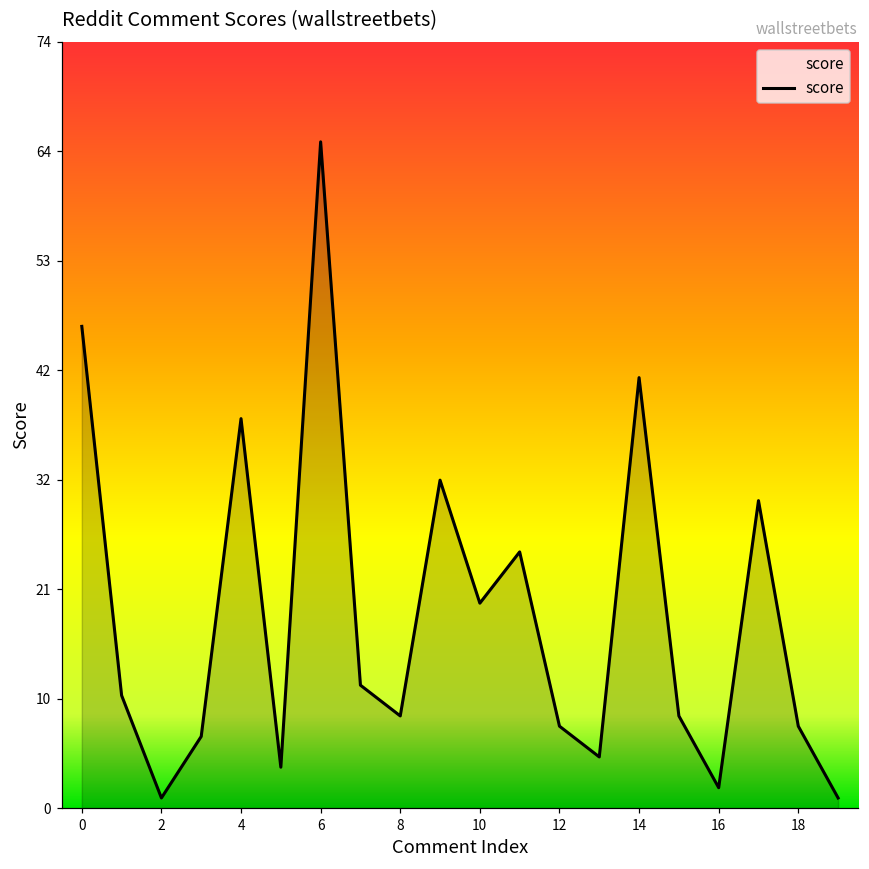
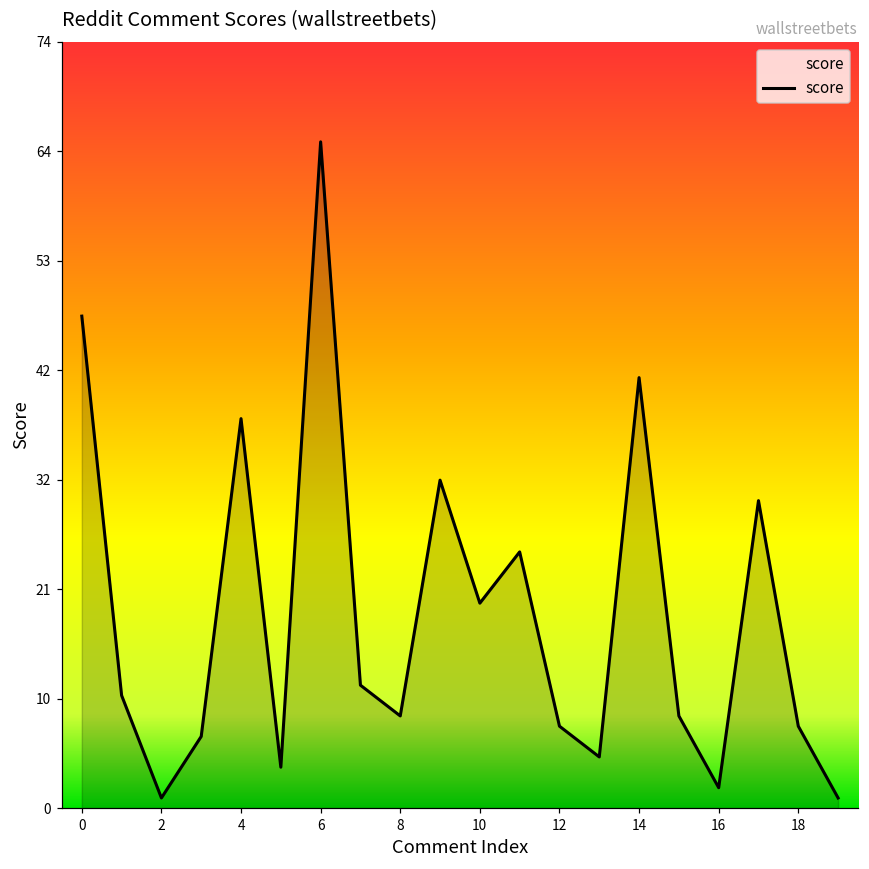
  {
-   "0": 47,
+   "0": 48,
    "2": 1,
    "4": 38,
    "6": 65,
    "8": 9,
    "10": 20,
    "12": 8,
    "14": 42,
    "16": 2,
    "18": 8
  }
